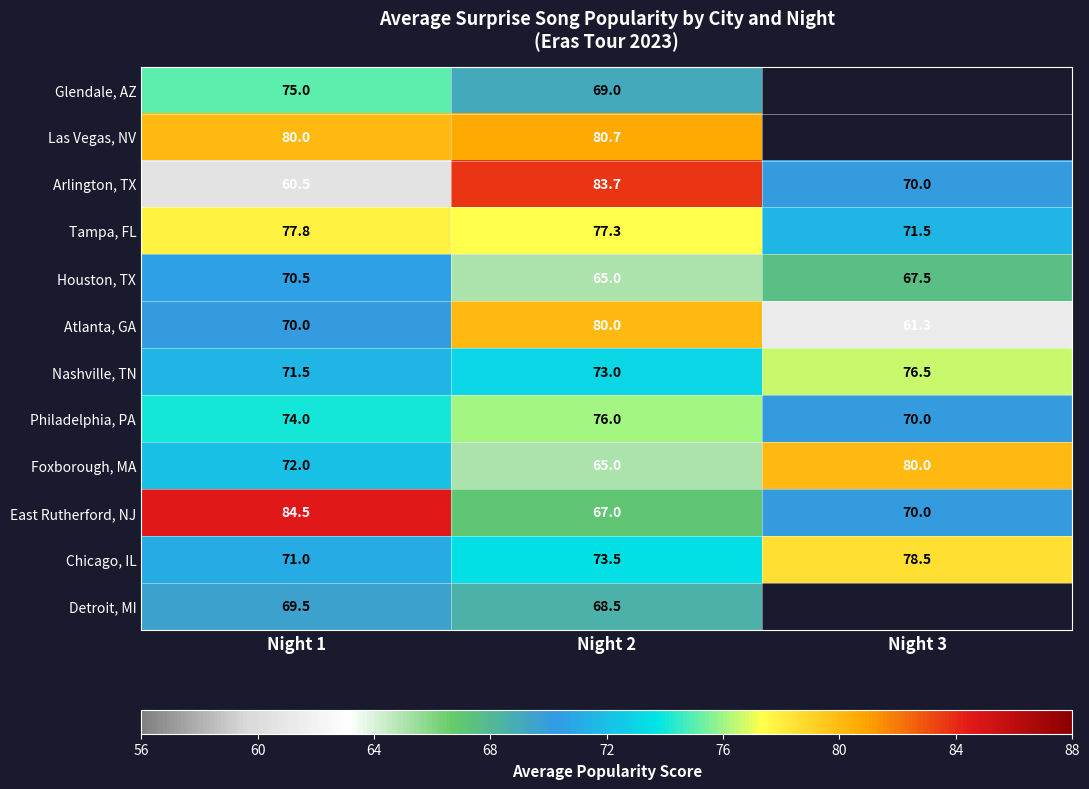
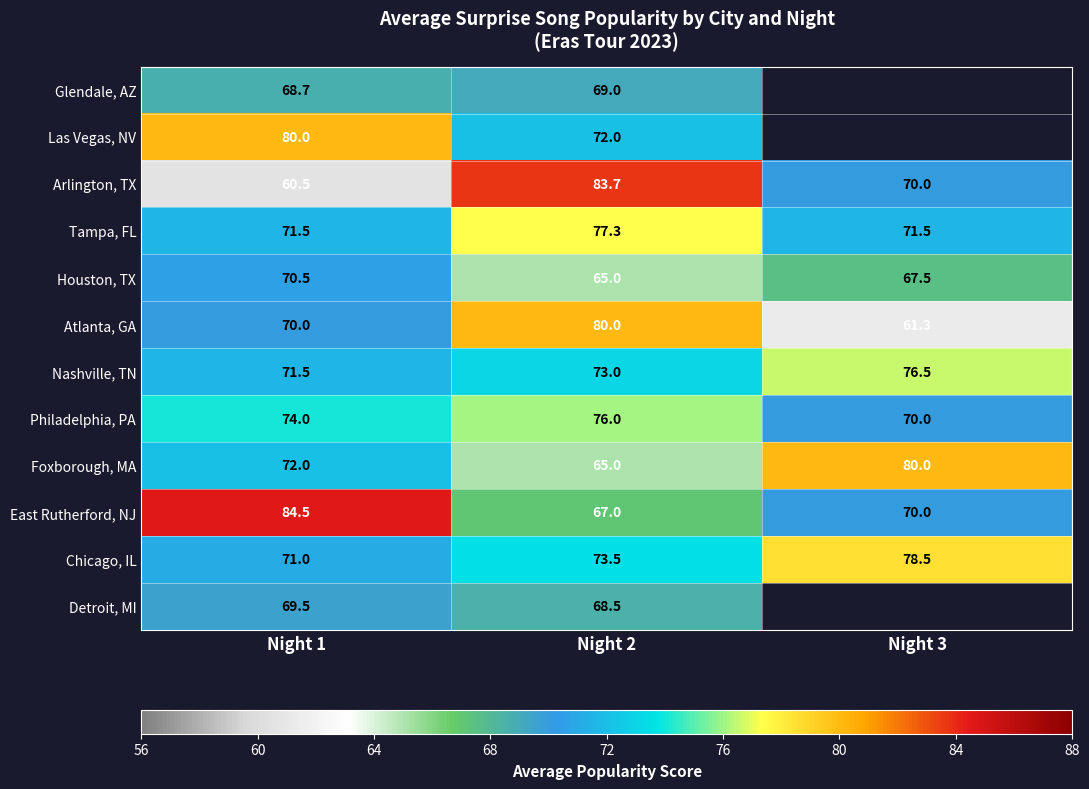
  {
    "Glendale, AZ": {
-     "Night 1": 75.0,
+     "Night 1": 68.7,
      "Night 2": 69.0
    },
    "Las Vegas, NV": {
      "Night 1": 80.0,
-     "Night 2": 80.7
+     "Night 2": 72.0
    },
    "Arlington, TX": {
      "Night 2": 83.7,
      "Night 3": 70.0
    },
    "Tampa, FL": {
-     "Night 1": 77.8,
+     "Night 1": 71.5,
      "Night 2": 77.3,
      "Night 3": 71.5
    },
    "Houston, TX": {
      "Night 1": 70.5,
      "Night 2": 65.0,
      "Night 3": 67.5
    },
    "Atlanta, GA": {
      "Night 1": 70.0,
      "Night 2": 80.0
    },
    "Nashville, TN": {
      "Night 1": 71.5,
      "Night 2": 73.0,
      "Night 3": 76.5
    },
    "Philadelphia, PA": {
      "Night 1": 74.0,
      "Night 2": 76.0,
      "Night 3": 70.0
    },
    "Foxborough, MA": {
      "Night 1": 72.0,
      "Night 2": 65.0,
      "Night 3": 80.0
    },
    "East Rutherford, NJ": {
      "Night 1": 84.5,
      "Night 2": 67.0,
      "Night 3": 70.0
    },
    "Chicago, IL": {
      "Night 1": 71.0,
      "Night 2": 73.5,
      "Night 3": 78.5
    },
    "Detroit, MI": {
      "Night 1": 69.5,
      "Night 2": 68.5
    }
  }
